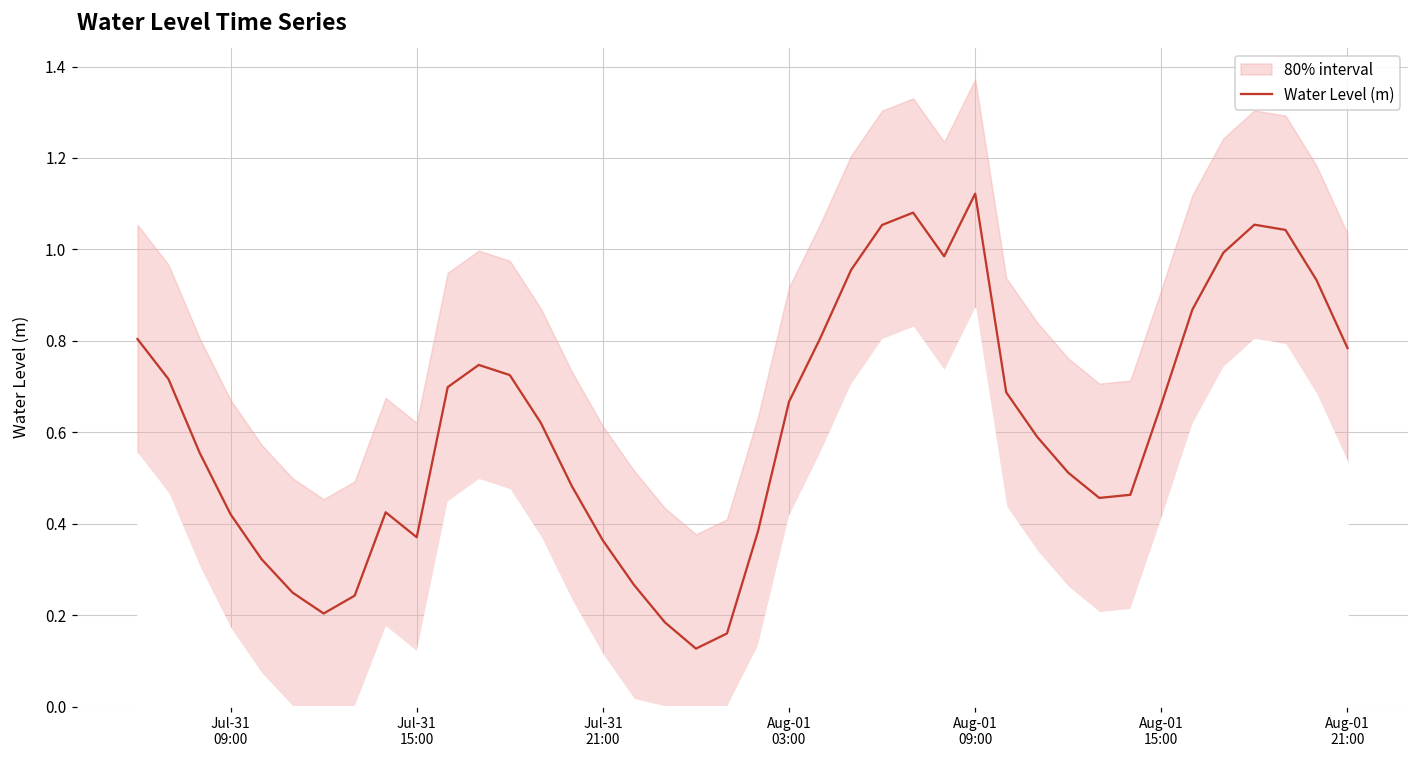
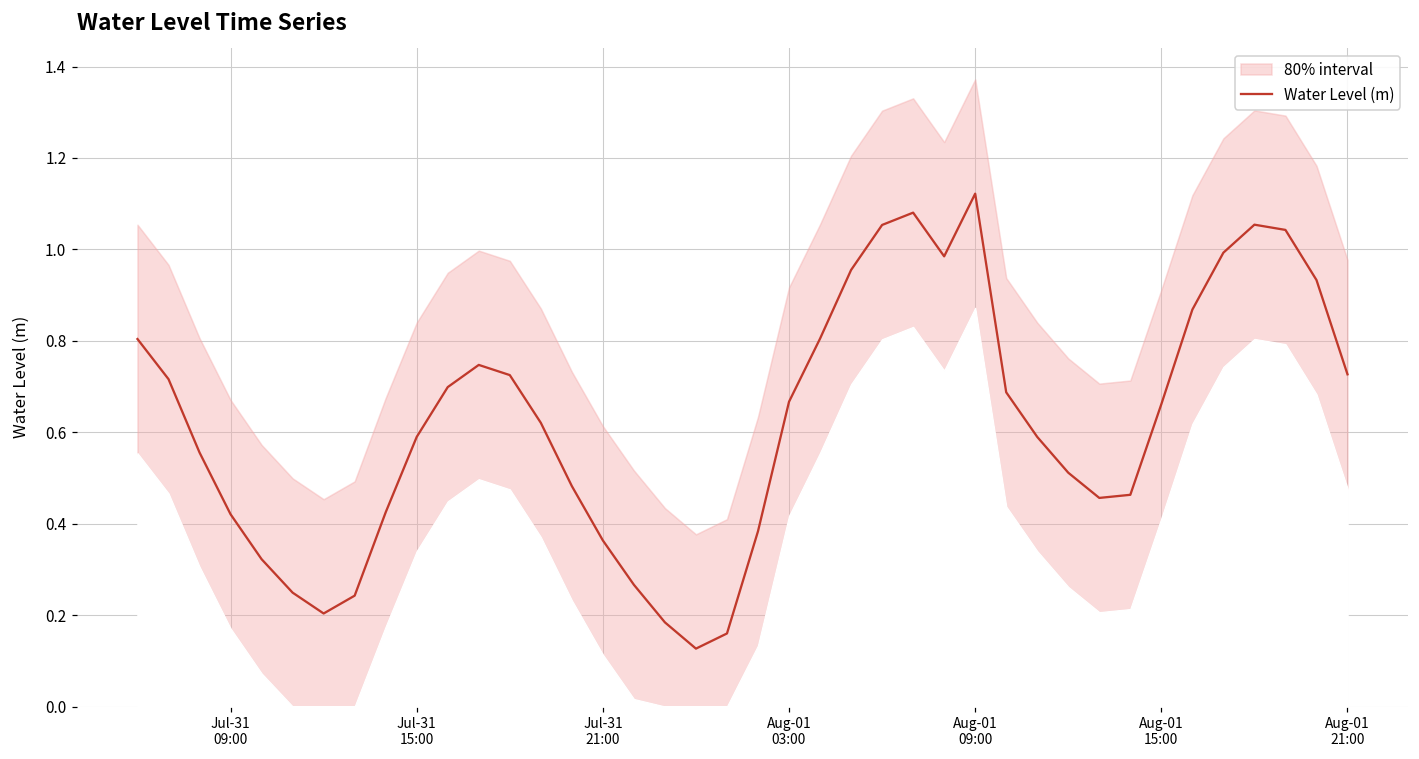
  {
    "Water Level (m)": {
      "Jul-31 09:00": 0.42,
-     "Jul-31 15:00": 0.37,
+     "Jul-31 15:00": 0.59,
      "Jul-31 21:00": 0.36,
      "Aug-01 03:00": 0.67,
      "Aug-01 09:00": 1.12,
      "Aug-01 15:00": 0.66,
-     "Aug-01 21:00": 0.78
+     "Aug-01 21:00": 0.73
    },
    "80% interval": {
      "Jul-31 09:00": 0.50,
      "Jul-31 15:00": 0.50,
      "Jul-31 21:00": 0.50,
      "Aug-01 03:00": 0.50,
      "Aug-01 09:00": 0.50,
      "Aug-01 15:00": 0.50,
      "Aug-01 21:00": 0.50
    }
  }
